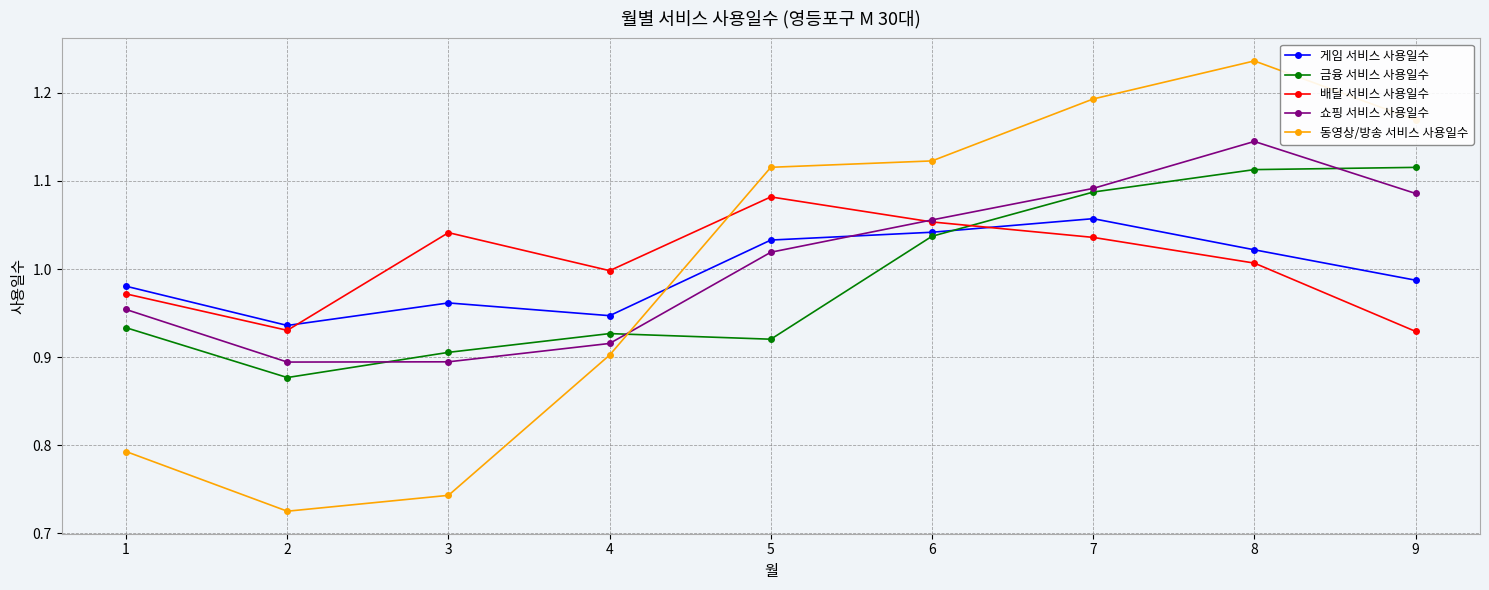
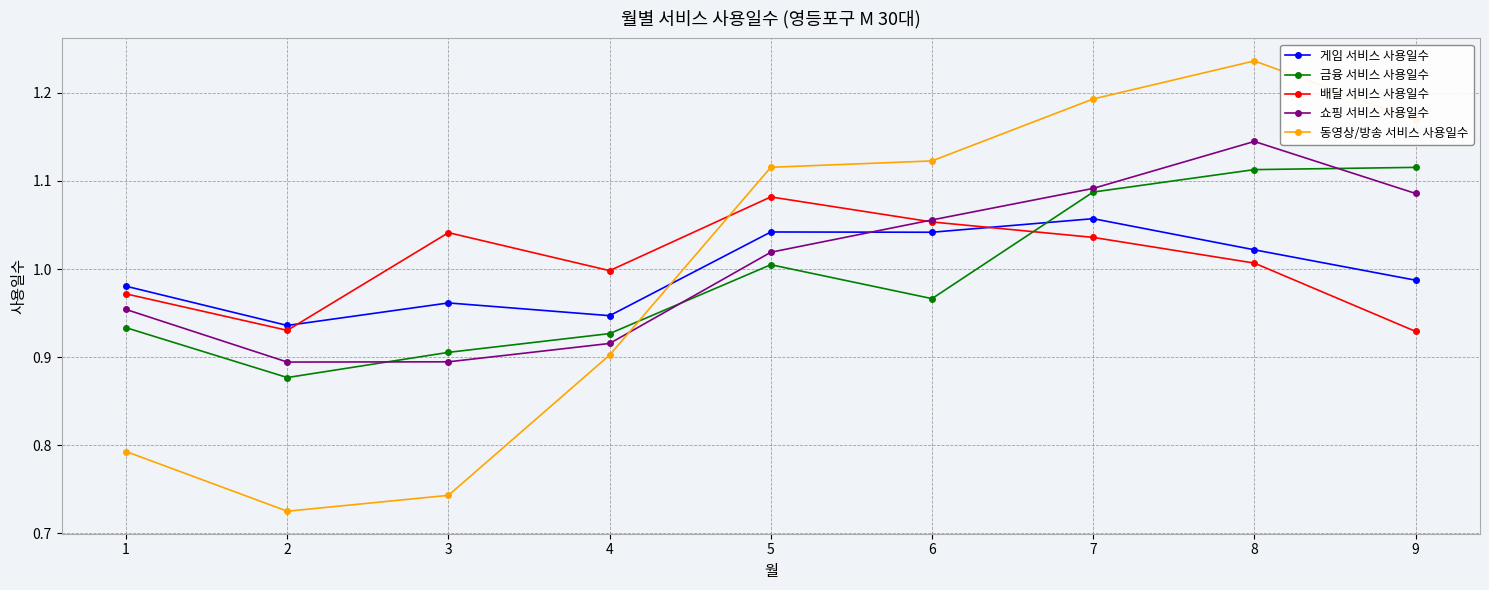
  {
    "게임 서비스 사용일수": {
      "1": 0.98,
      "2": 0.94,
      "3": 0.96,
      "4": 0.95,
-     "5": 1.03,
+     "5": 1.04,
      "6": 1.04,
      "7": 1.06,
      "8": 1.02,
      "9": 0.99
    },
    "금융 서비스 사용일수": {
      "1": 0.93,
      "2": 0.88,
      "3": 0.91,
      "4": 0.93,
-     "5": 0.92,
-     "6": 1.04,
+     "5": 1.00,
+     "6": 0.97,
      "7": 1.09,
      "8": 1.11,
      "9": 1.12
    },
    "배달 서비스 사용일수": {
      "1": 0.97,
      "2": 0.93,
      "3": 1.04,
      "4": 1.00,
      "5": 1.08,
      "7": 1.04,
      "8": 1.01,
      "9": 0.93
    },
    "쇼핑 서비스 사용일수": {
      "1": 0.95,
      "2": 0.89,
      "3": 0.89,
      "4": 0.92,
      "5": 1.02,
      "7": 1.09,
      "8": 1.14,
      "9": 1.09
    },
    "동영상/방송 서비스 사용일수": {
      "1": 0.79,
      "2": 0.72,
      "3": 0.74,
      "4": 0.90,
      "5": 1.12,
      "6": 1.12,
      "7": 1.19,
      "8": 1.24
    }
  }
